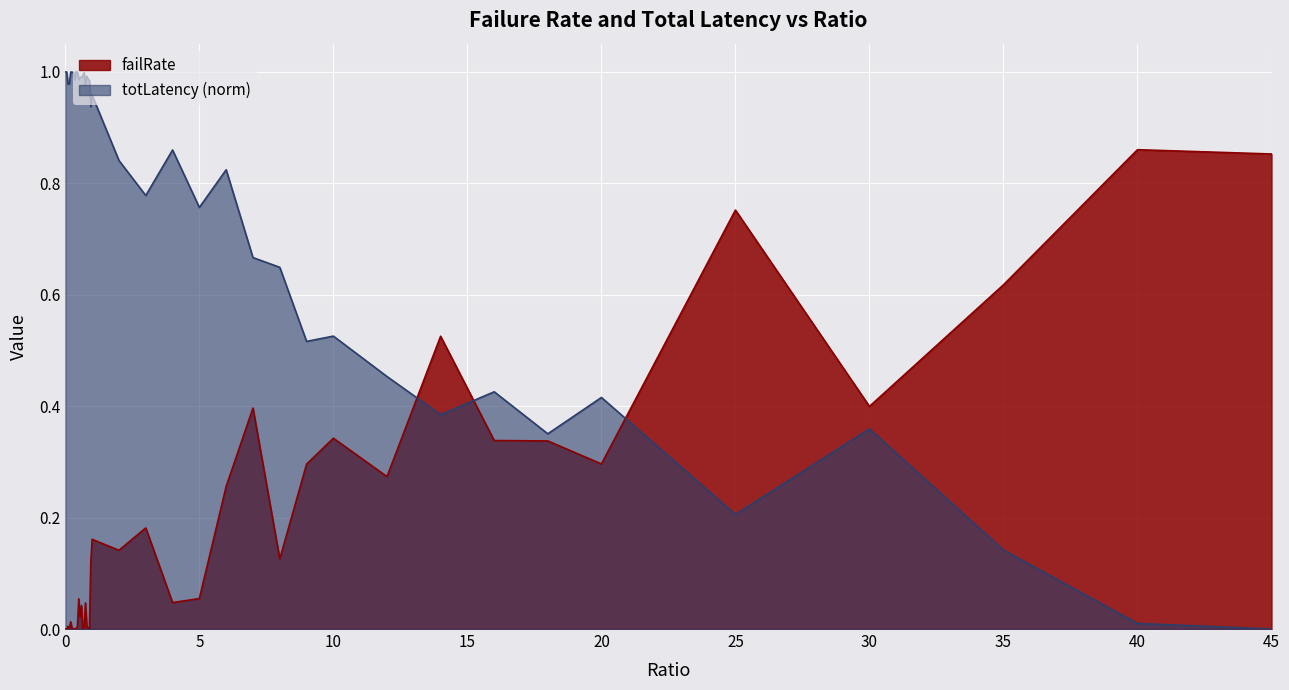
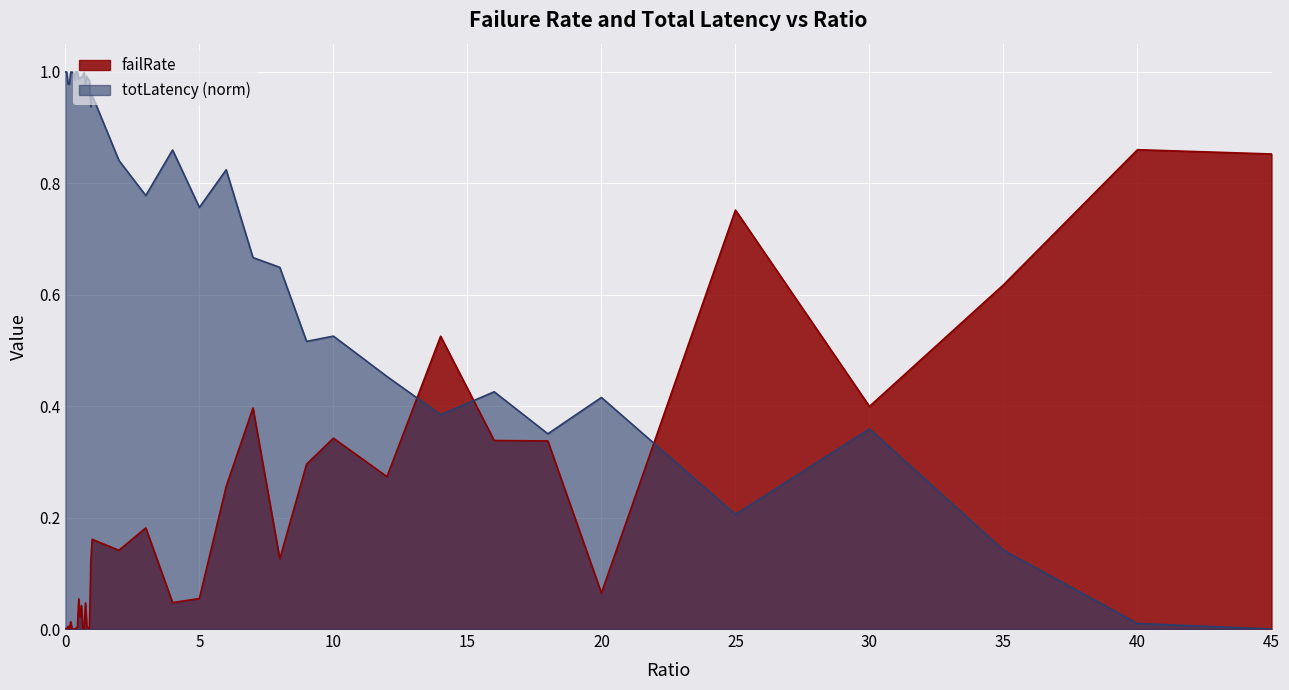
  {
    "failRate": {
      "0": 0.00,
      "5": 0.05,
      "10": 0.34,
-     "20": 0.30,
+     "20": 0.06,
      "25": 0.75,
      "30": 0.40,
      "35": 0.62,
      "40": 0.86,
      "45": 0.85
    }
  }
